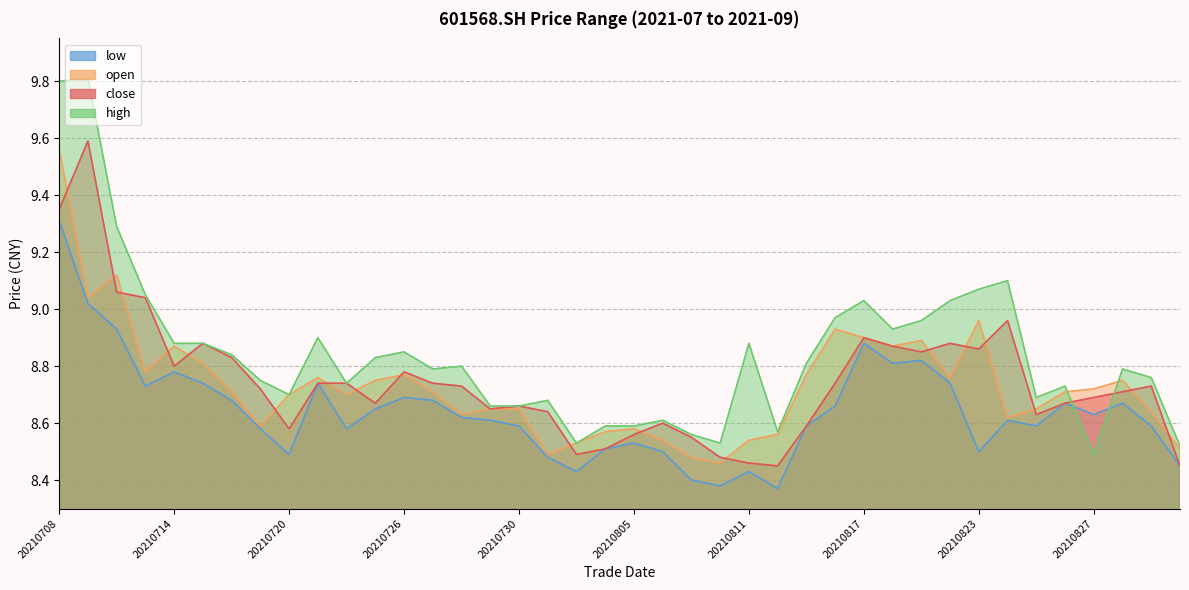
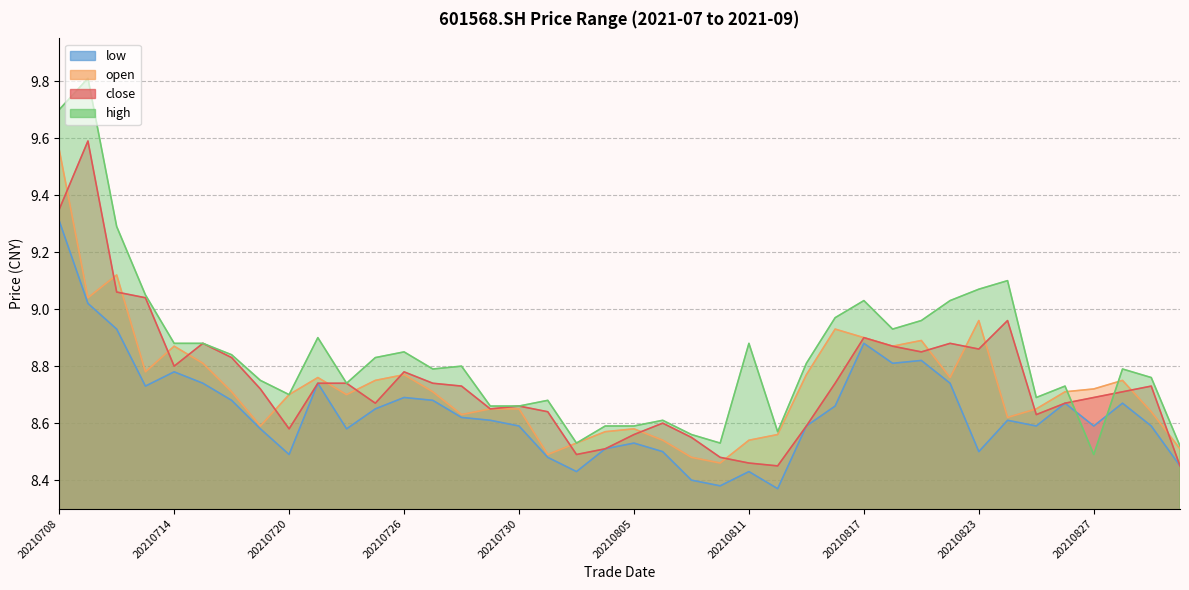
  {
    "low": {
      "20210708": 9.31,
      "20210714": 8.78,
      "20210720": 8.49,
      "20210726": 8.69,
      "20210730": 8.59,
      "20210805": 8.53,
      "20210811": 8.43,
      "20210817": 8.88,
      "20210823": 8.50,
-     "20210827": 8.63
+     "20210827": 8.59
    },
    "high": {
-     "20210708": 9.8,
+     "20210708": 9.7,
      "20210714": 8.88,
      "20210726": 8.85,
      "20210805": 8.59,
      "20210811": 8.88,
      "20210817": 9.03,
      "20210823": 9.07,
      "20210827": 8.49
    }
  }
